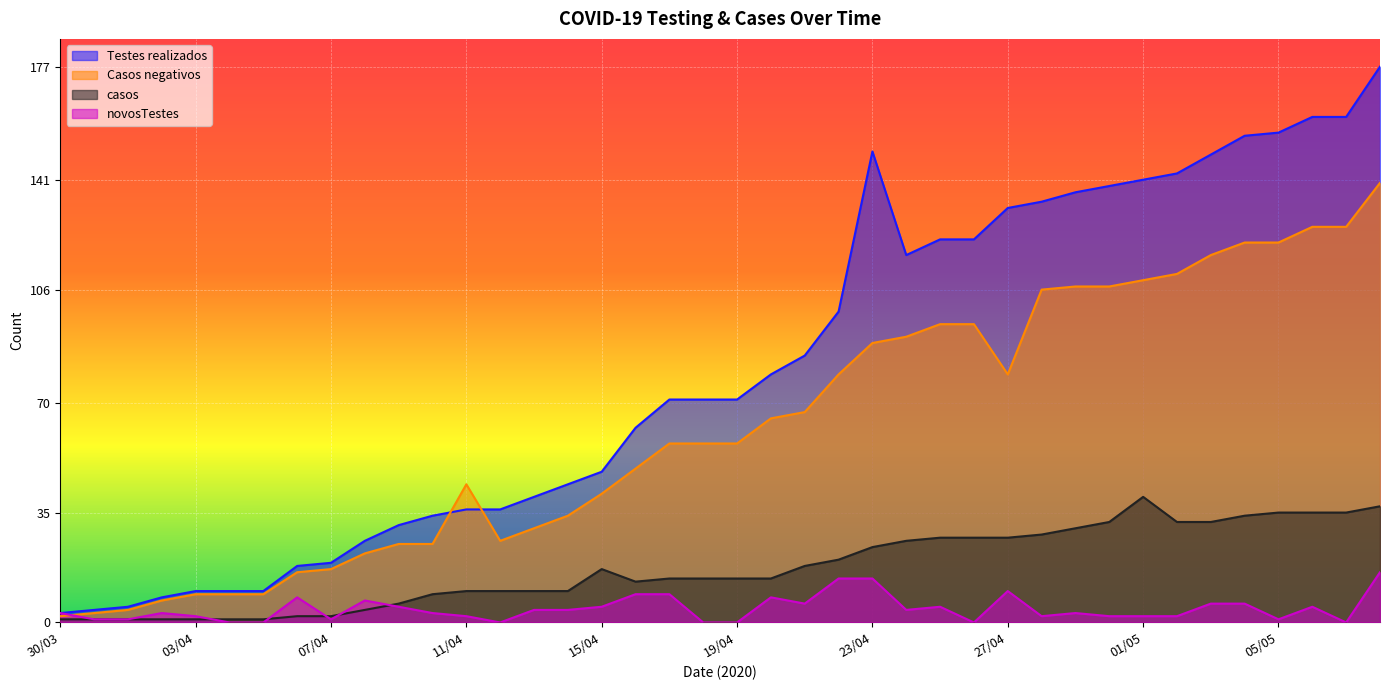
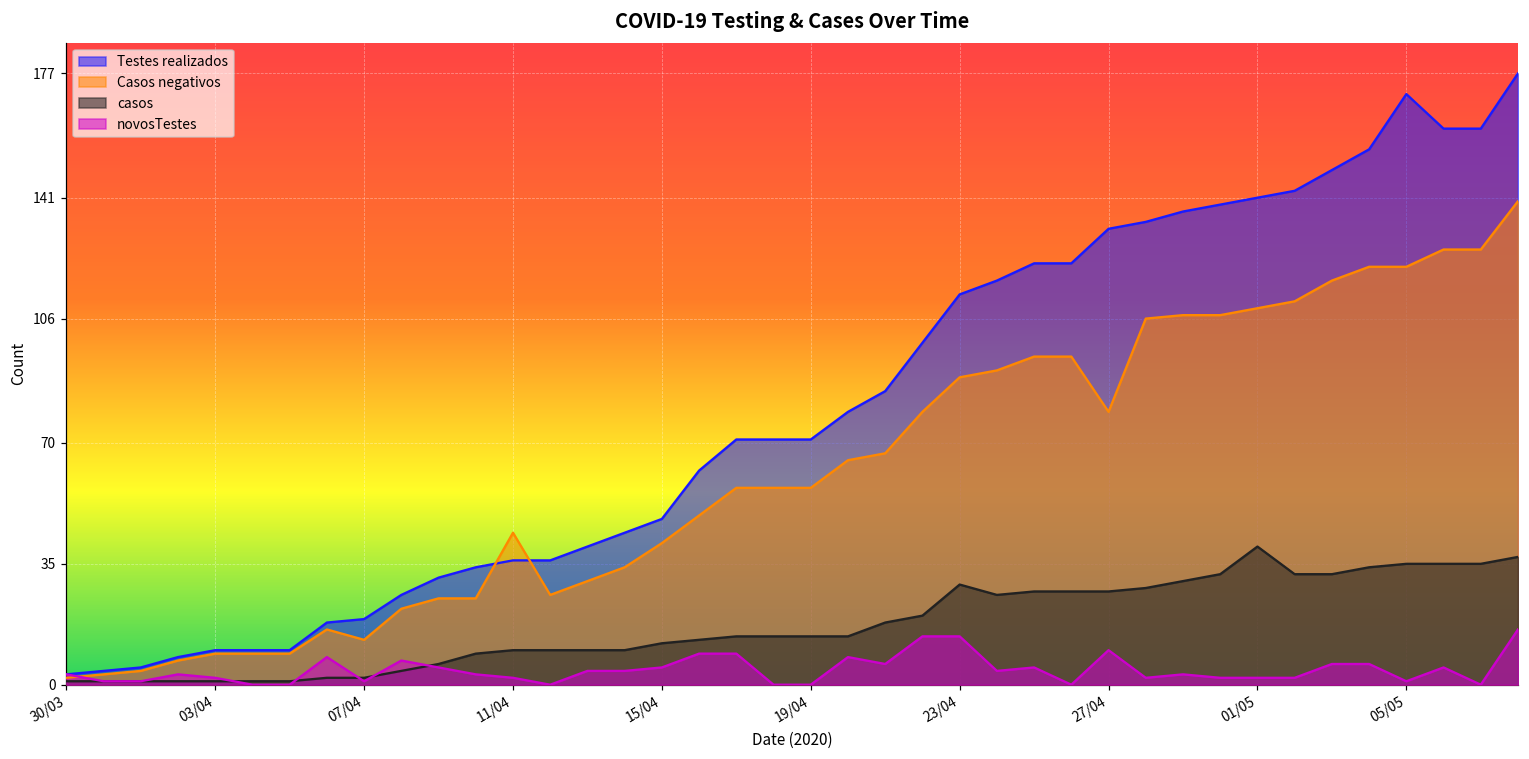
  {
    "Testes realizados": {
      "03/04": 10,
      "07/04": 19,
      "11/04": 36,
      "15/04": 48,
      "19/04": 71,
-     "23/04": 150,
+     "23/04": 113,
      "27/04": 132,
      "01/05": 141,
-     "05/05": 156
+     "05/05": 171
    },
    "Casos negativos": {
      "30/03": 2,
      "03/04": 9,
-     "07/04": 17,
+     "07/04": 13,
      "11/04": 44,
      "15/04": 41,
      "19/04": 57,
      "23/04": 89,
      "27/04": 79,
      "01/05": 109,
      "05/05": 121
    },
    "casos": {
      "30/03": 1,
      "03/04": 1,
      "07/04": 2,
      "11/04": 10,
-     "15/04": 17,
+     "15/04": 12,
      "19/04": 14,
-     "23/04": 24,
+     "23/04": 29,
      "27/04": 27,
      "01/05": 40,
      "05/05": 35
    },
    "novosTestes": {
      "03/04": 2,
      "07/04": 1,
      "11/04": 2,
      "15/04": 5,
      "19/04": 0,
      "23/04": 14,
      "27/04": 10,
      "01/05": 2,
      "05/05": 1
    }
  }
